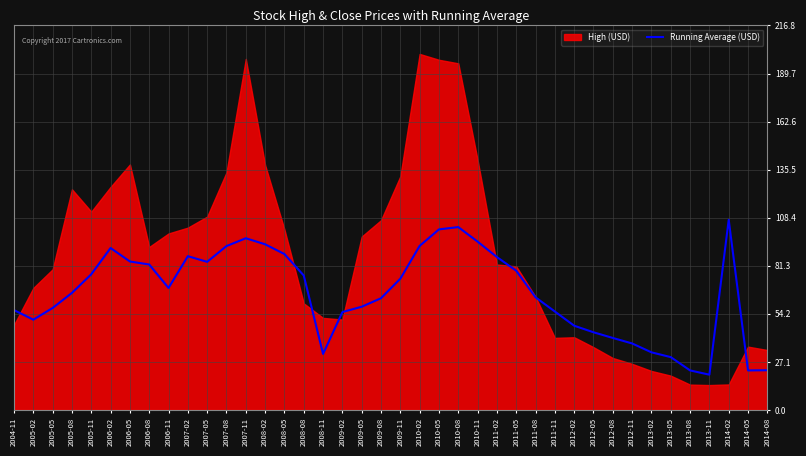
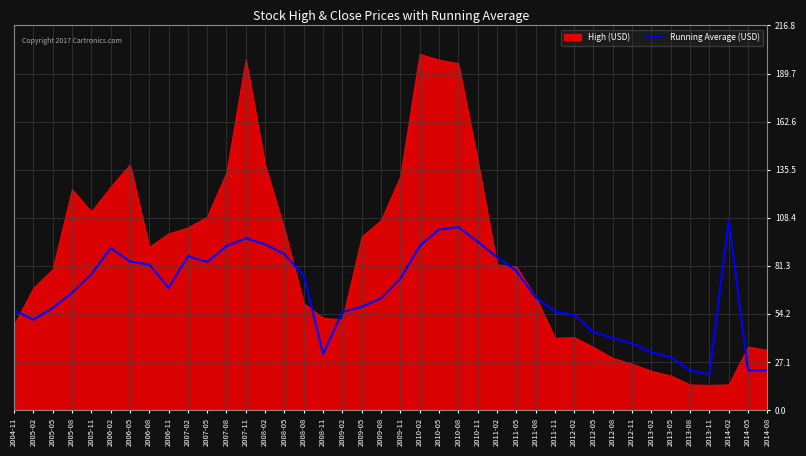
  {
    "Running Average (USD)": {
      "2004-11": 56,
      "2005-02": 51,
      "2005-05": 58,
      "2005-08": 66,
      "2005-11": 77,
      "2006-02": 91,
      "2006-05": 84,
      "2006-08": 82,
      "2006-11": 69,
      "2007-02": 87,
      "2007-05": 84,
      "2007-08": 92,
      "2007-11": 97,
      "2008-02": 93,
      "2008-05": 88,
      "2008-08": 76,
      "2008-11": 32,
      "2009-02": 55,
      "2009-05": 58,
      "2009-08": 63,
      "2009-11": 74,
      "2010-02": 93,
      "2010-05": 102,
      "2010-08": 103,
      "2010-11": 95,
      "2011-02": 86,
      "2011-05": 79,
      "2011-11": 56,
-     "2012-02": 48,
+     "2012-02": 54,
      "2012-05": 44,
      "2012-08": 41,
      "2012-11": 38,
      "2013-02": 33,
      "2013-05": 30,
      "2013-08": 22,
      "2013-11": 20,
      "2014-02": 107,
      "2014-05": 22,
      "2014-08": 22
    },
    "High (USD)": {
      "2004-11": 48,
      "2005-02": 69,
      "2005-05": 79,
      "2005-08": 124,
      "2005-11": 112,
      "2006-02": 126,
      "2006-05": 138,
      "2006-08": 92,
      "2006-11": 100,
      "2007-02": 103,
      "2007-05": 109,
      "2007-08": 134,
      "2007-11": 198,
      "2008-02": 138,
      "2008-05": 102,
      "2008-08": 60,
      "2008-11": 52,
      "2009-02": 51,
      "2009-05": 98,
      "2009-08": 107,
      "2009-11": 132,
      "2010-02": 201,
      "2010-05": 197,
      "2010-08": 195,
      "2010-11": 141,
      "2011-02": 82,
      "2011-05": 81,
      "2011-11": 41,
      "2012-02": 41,
      "2012-05": 35,
      "2012-08": 29,
      "2012-11": 26,
      "2013-02": 22,
      "2013-05": 19,
      "2013-08": 14,
      "2013-11": 14,
      "2014-02": 14,
      "2014-05": 36,
      "2014-08": 34
    }
  }
